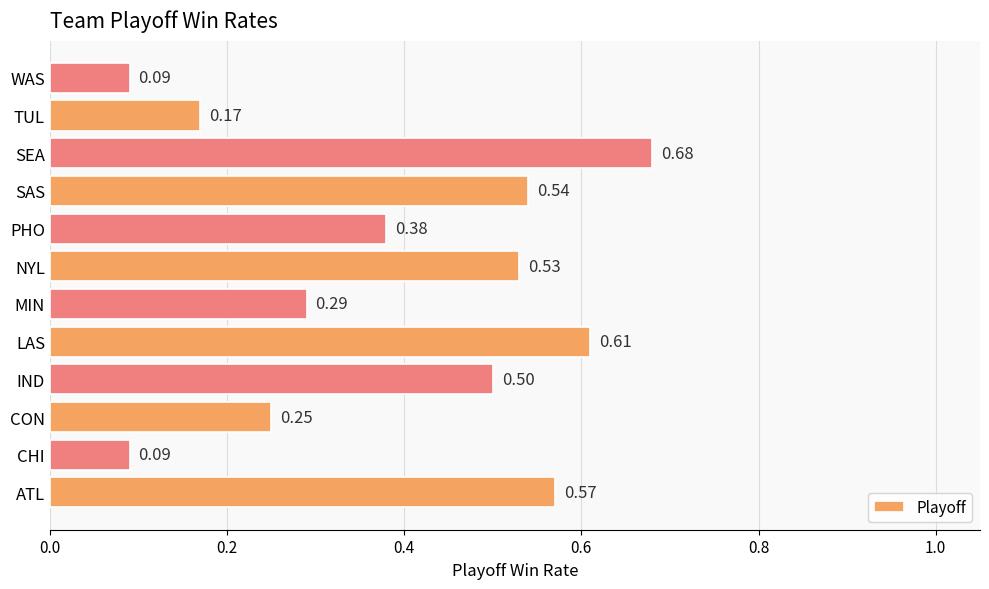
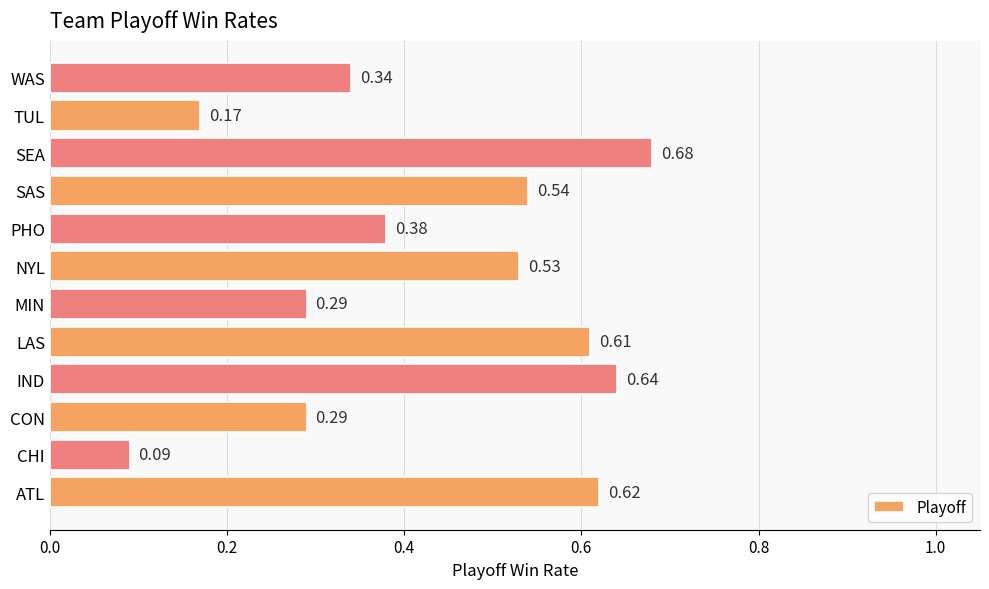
  {
-   "WAS": 0.09,
+   "WAS": 0.34,
    "TUL": 0.17,
    "SEA": 0.68,
    "SAS": 0.54,
    "PHO": 0.38,
    "NYL": 0.53,
    "MIN": 0.29,
    "LAS": 0.61,
-   "IND": 0.50,
-   "CON": 0.25,
+   "IND": 0.64,
+   "CON": 0.29,
    "CHI": 0.09,
-   "ATL": 0.57
+   "ATL": 0.62
  }
